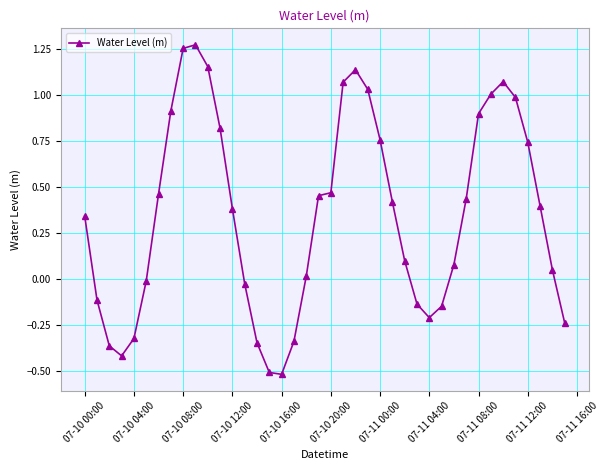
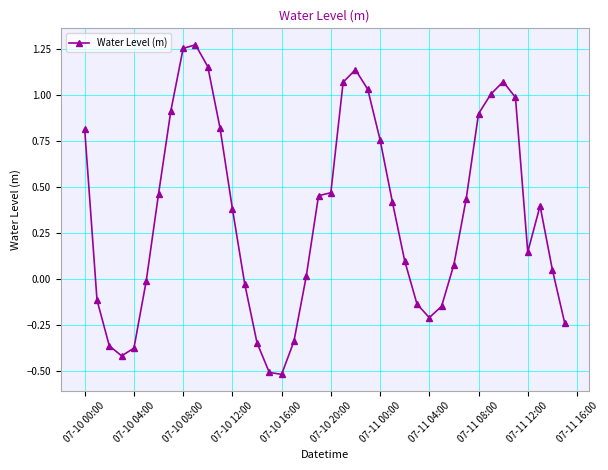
  {
-   "07-10 00:00": 0.34,
-   "07-10 04:00": -0.32,
+   "07-10 00:00": 0.81,
+   "07-10 04:00": -0.38,
    "07-10 08:00": 1.25,
    "07-10 12:00": 0.38,
    "07-10 16:00": -0.52,
    "07-10 20:00": 0.47,
    "07-11 00:00": 0.76,
    "07-11 04:00": -0.21,
    "07-11 08:00": 0.90,
-   "07-11 12:00": 0.74
+   "07-11 12:00": 0.15
  }
